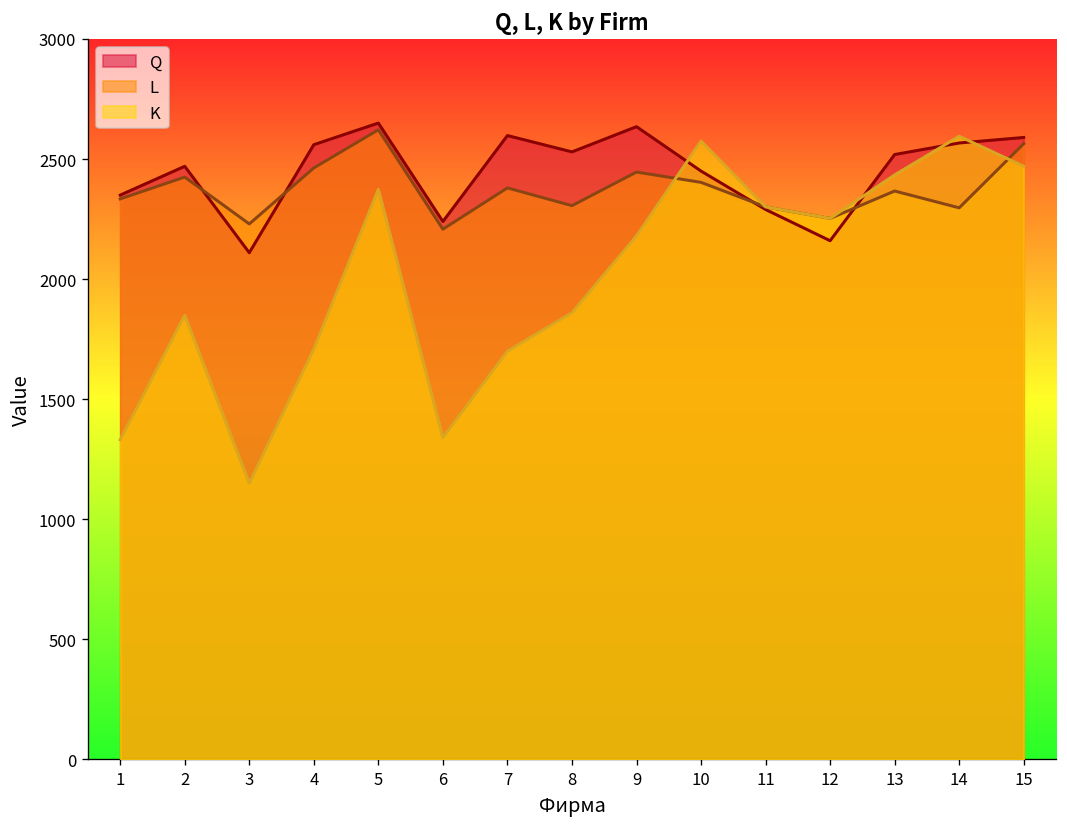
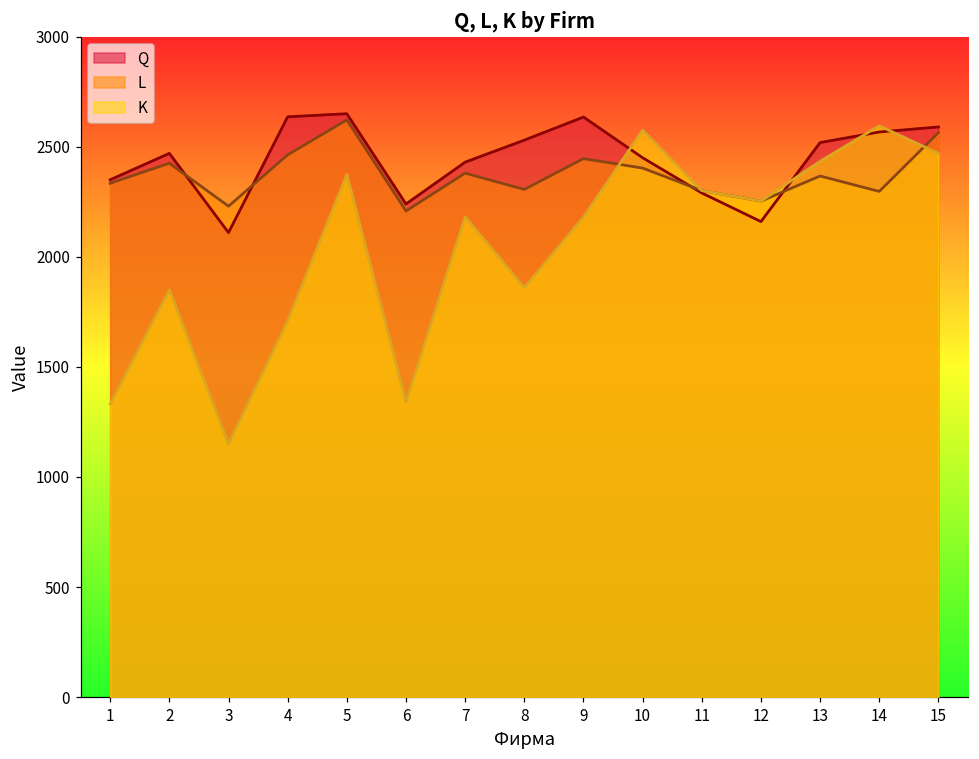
  {
    "Q": {
      "1": 2350,
      "2": 2470,
      "3": 2110,
-     "4": 2560,
+     "4": 2640,
      "5": 2650,
      "6": 2240,
-     "7": 2600,
+     "7": 2430,
      "8": 2530,
      "9": 2640,
      "10": 2450,
      "12": 2160,
      "13": 2520,
      "14": 2570,
      "15": 2590
    },
    "L": {
      "1": 2330,
      "2": 2430,
      "3": 2230,
      "4": 2460,
      "5": 2620,
      "6": 2210,
      "7": 2380,
      "8": 2310,
      "9": 2450,
      "10": 2400,
      "13": 2370,
      "14": 2300,
      "15": 2560
    },
    "K": {
      "1": 1330,
      "2": 1850,
      "3": 1150,
      "4": 1710,
      "5": 2370,
      "6": 1340,
-     "7": 1700,
+     "7": 2180,
      "8": 1860,
      "9": 2180,
      "10": 2580,
      "13": 2430,
      "14": 2600,
      "15": 2470
    }
  }
